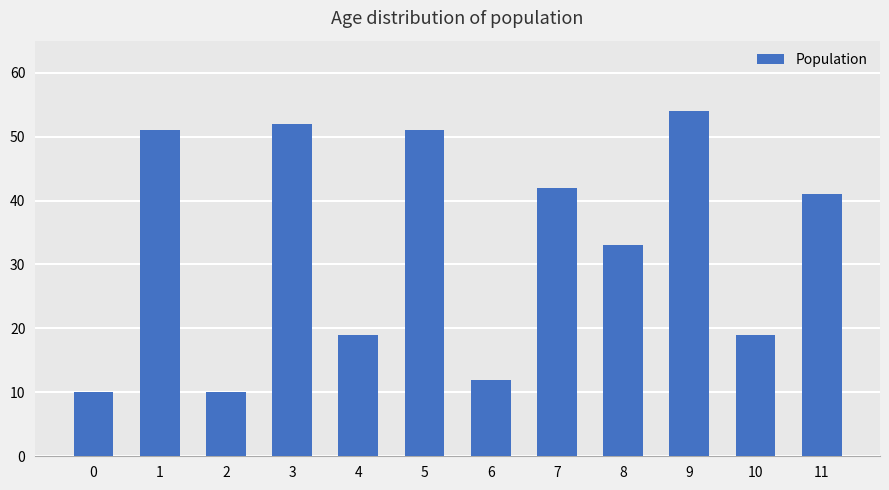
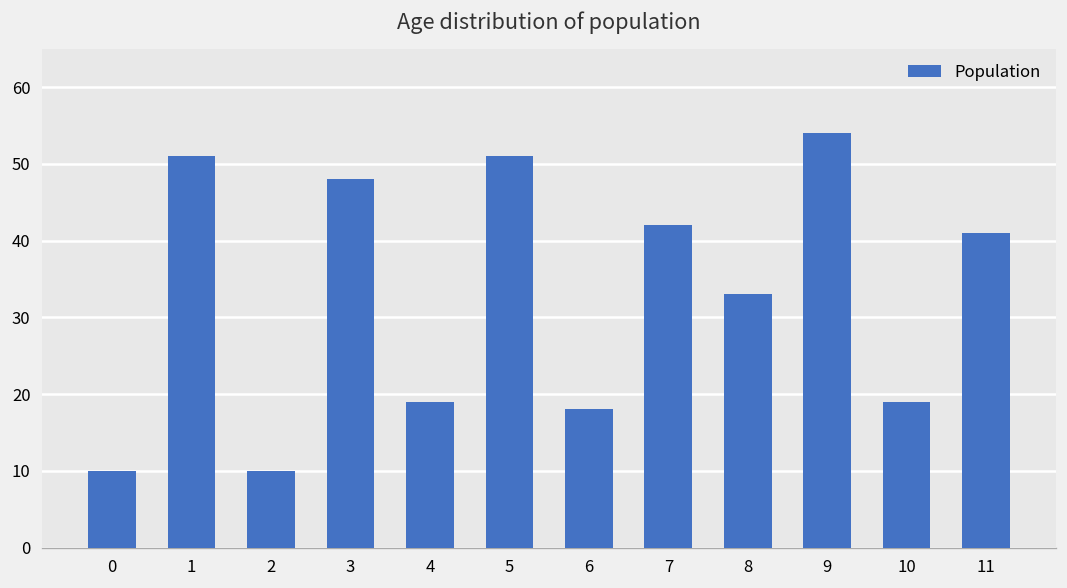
  {
    "0": 10,
    "1": 51,
    "2": 10,
-   "3": 52,
+   "3": 48,
    "4": 19,
    "5": 51,
-   "6": 12,
+   "6": 18,
    "7": 42,
    "8": 33,
    "9": 54,
    "10": 19,
    "11": 41
  }
